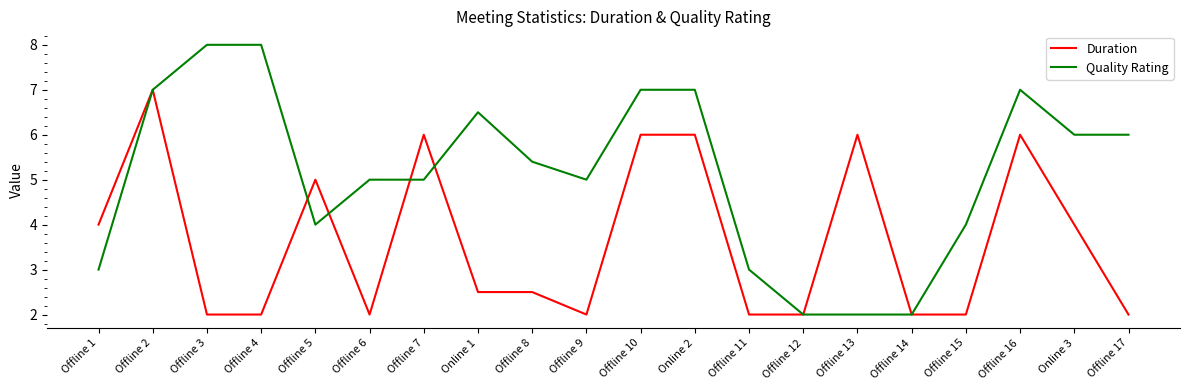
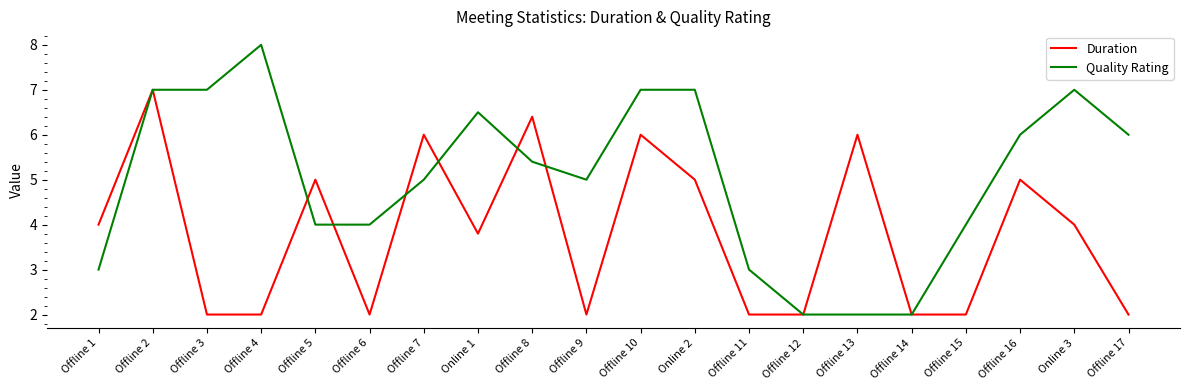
  {
    "Duration": {
      "Offline 1": 4.0,
      "Offline 3": 2.0,
      "Offline 4": 2.0,
      "Offline 5": 5.0,
      "Offline 6": 2.0,
      "Offline 7": 6.0,
-     "Online 1": 2.5,
-     "Offline 8": 2.5,
+     "Online 1": 3.8,
+     "Offline 8": 6.4,
      "Offline 9": 2.0,
      "Offline 10": 6.0,
-     "Online 2": 6,
+     "Online 2": 5,
      "Offline 11": 2.0,
      "Offline 13": 6.0,
      "Offline 15": 2.0,
-     "Offline 16": 6,
+     "Offline 16": 5,
      "Online 3": 4.0,
      "Offline 17": 2.0
    },
    "Quality Rating": {
      "Offline 1": 3,
-     "Offline 3": 8,
+     "Offline 3": 7,
      "Offline 4": 8,
      "Offline 5": 4,
-     "Offline 6": 5,
+     "Offline 6": 4,
      "Offline 7": 5,
      "Online 1": 6.5,
      "Offline 8": 5.4,
      "Offline 9": 5,
      "Offline 10": 7,
      "Online 2": 7,
      "Offline 11": 3,
      "Offline 13": 2,
      "Offline 15": 4,
-     "Offline 16": 7,
-     "Online 3": 6,
+     "Offline 16": 6,
+     "Online 3": 7,
      "Offline 17": 6
    }
  }
